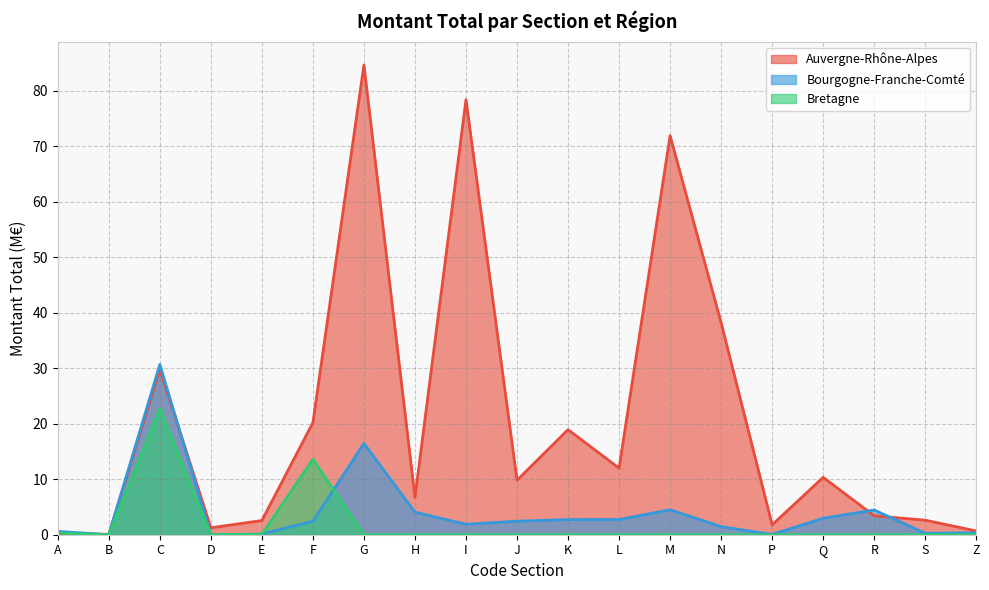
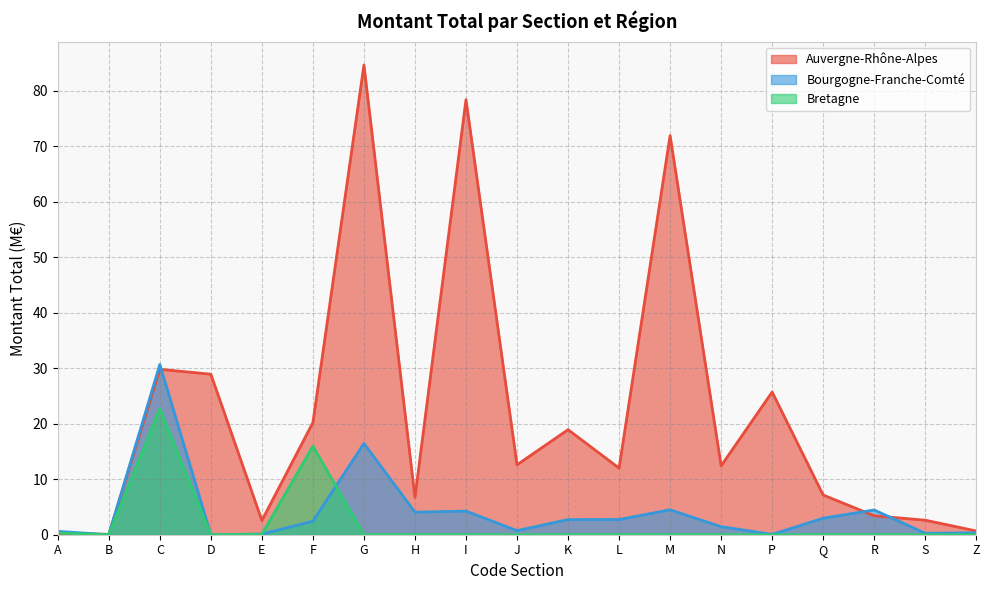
  {
    "Auvergne-Rhône-Alpes": {
      "C": 30,
-     "D": 1,
+     "D": 29,
      "E": 3,
      "F": 20,
      "G": 85,
      "H": 7,
      "I": 78,
-     "J": 10,
+     "J": 13,
      "K": 19,
      "L": 12,
      "M": 72,
-     "N": 38,
-     "P": 2,
-     "Q": 10,
+     "N": 12,
+     "P": 26,
+     "Q": 7,
      "R": 3,
      "S": 3
    },
    "Bourgogne-Franche-Comté": {
      "C": 31,
      "F": 2,
      "G": 16,
      "H": 4,
-     "I": 2,
-     "J": 2,
+     "I": 4,
+     "J": 1,
      "K": 3,
      "L": 3,
      "M": 4,
      "N": 1,
      "Q": 3,
      "R": 4
    },
    "Bretagne": {
      "C": 23,
-     "F": 14,
+     "F": 16,
      "G": 0,
      "H": 0,
      "I": 0,
      "J": 0,
      "K": 0,
      "L": 0,
      "M": 0,
      "N": 0,
      "Q": 0,
      "R": 0
    }
  }
